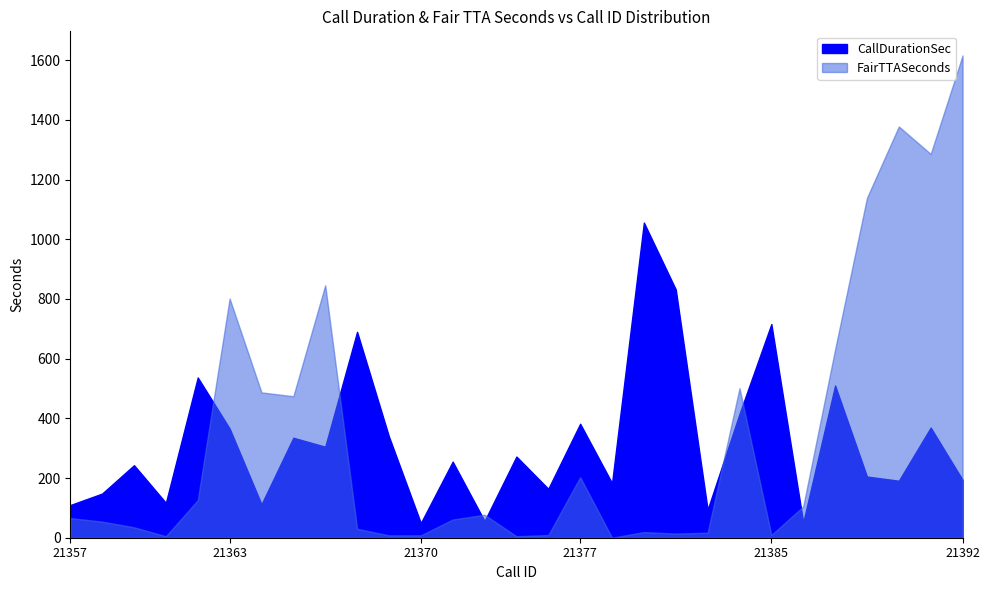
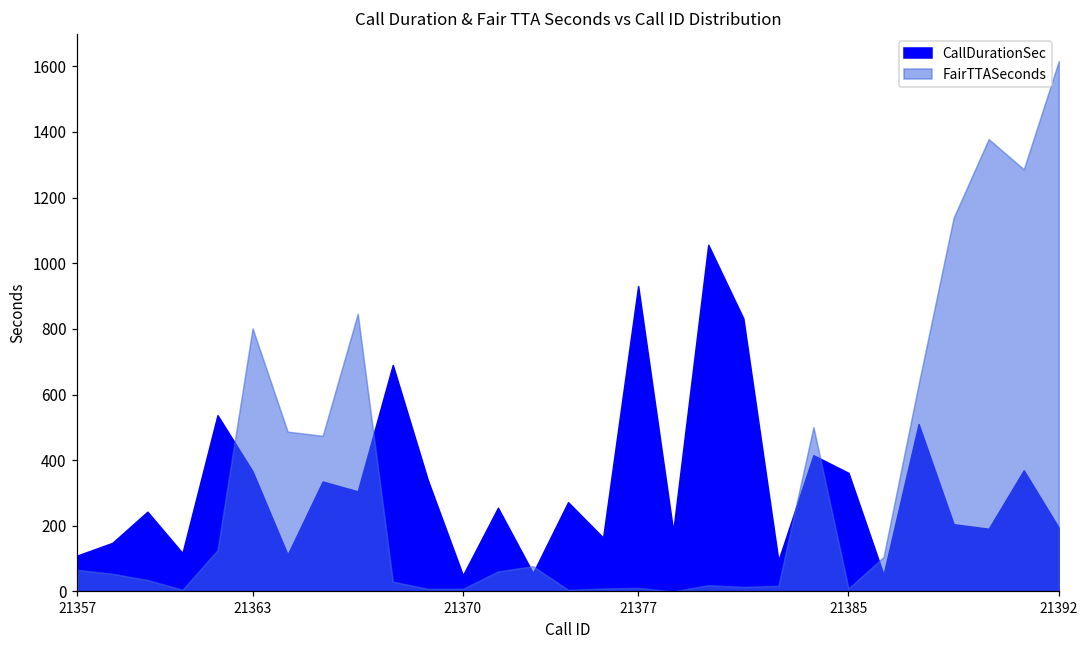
  {
    "CallDurationSec": {
      "21357": 110,
      "21363": 370,
      "21370": 50,
-     "21377": 380,
-     "21385": 720,
+     "21377": 930,
+     "21385": 360,
      "21392": 190
    },
    "FairTTASeconds": {
      "21357": 70,
      "21363": 800,
-     "21377": 200,
+     "21377": 10,
      "21385": 10,
      "21392": 1620
    }
  }
